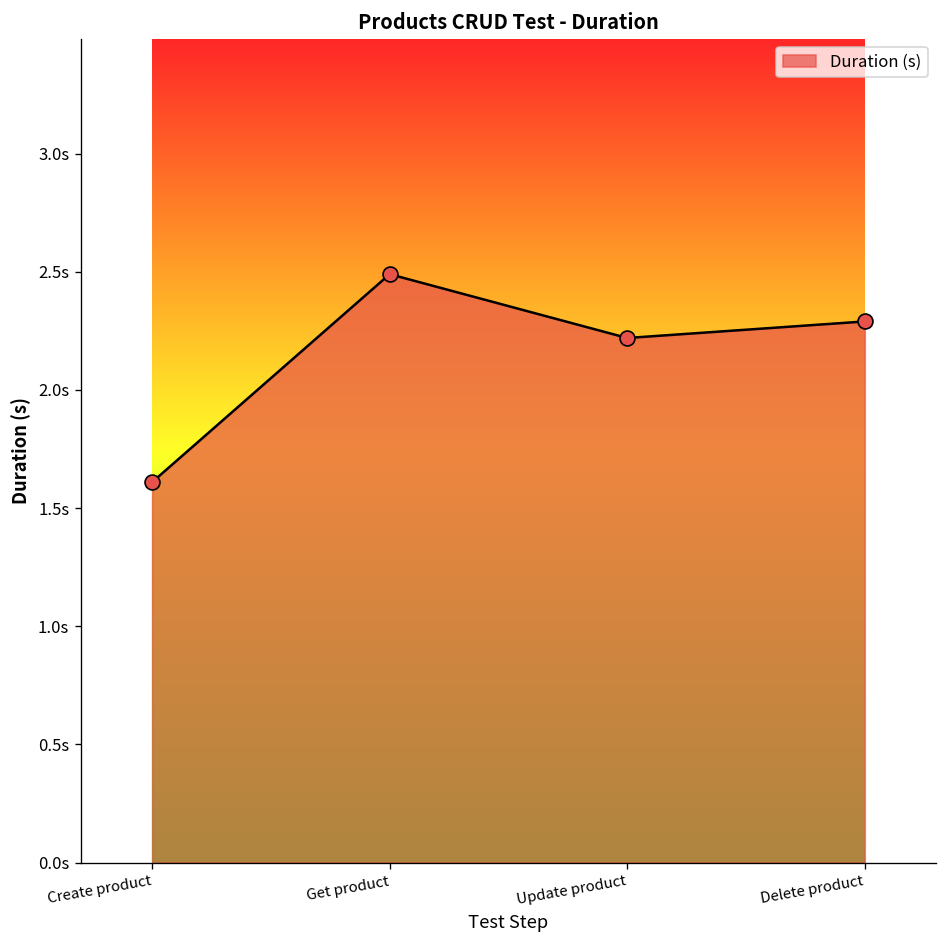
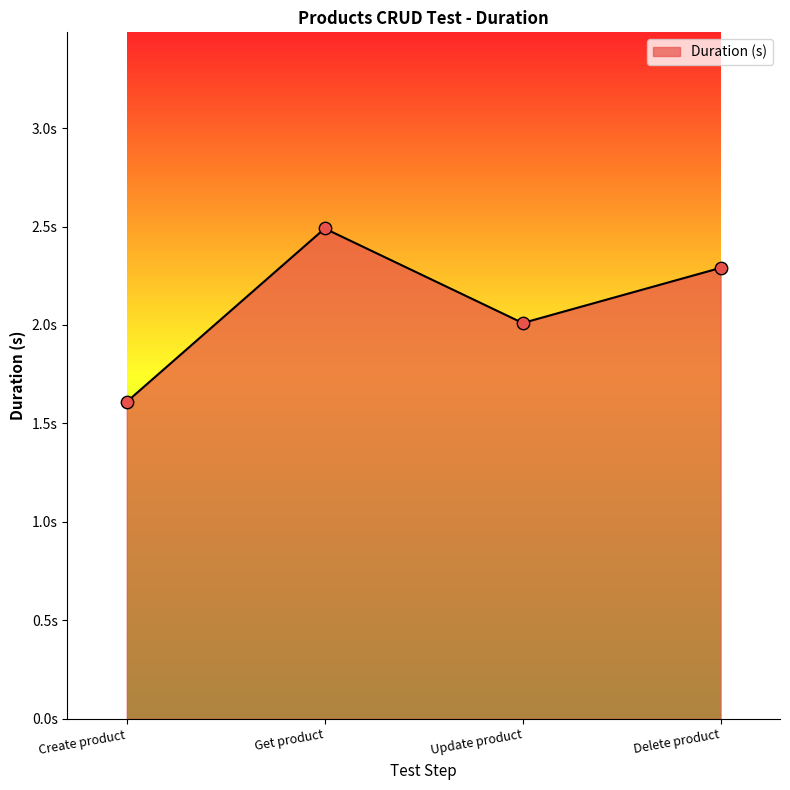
  {
    "Create product": "1.61s",
    "Get product": "2.49s",
-   "Update product": "2.22s",
+   "Update product": "2.01s",
    "Delete product": "2.29s"
  }
